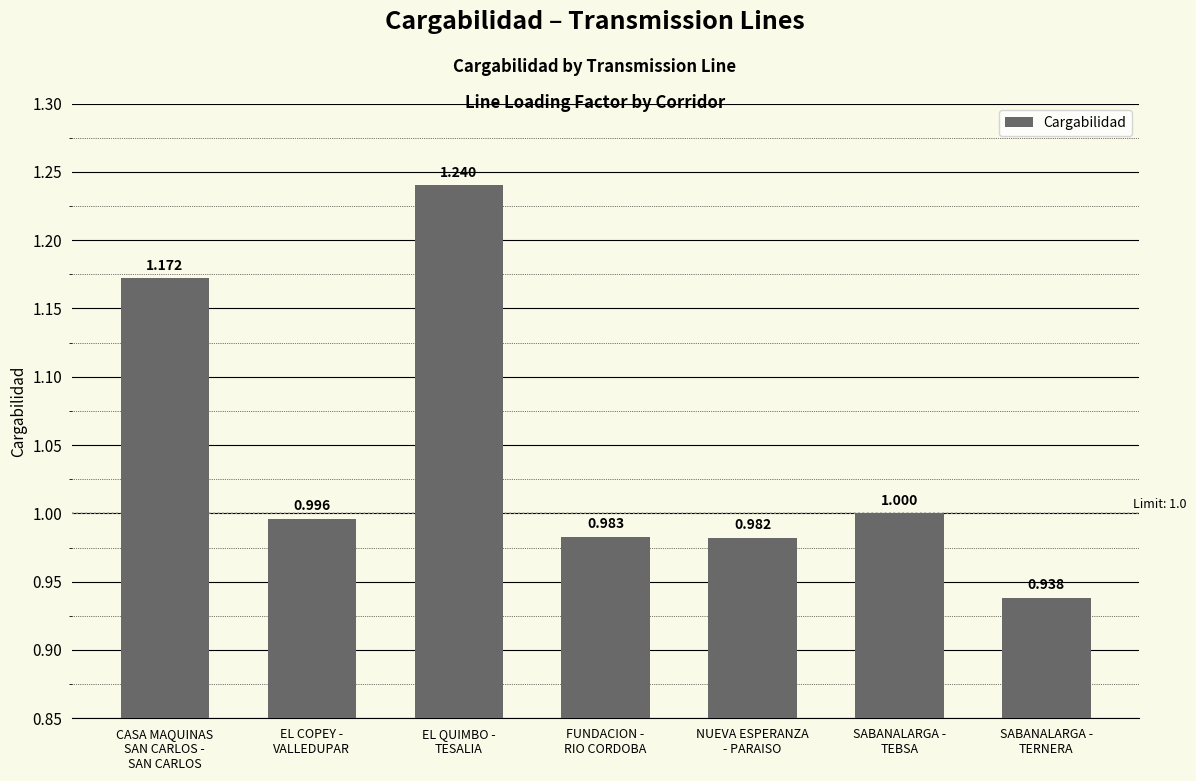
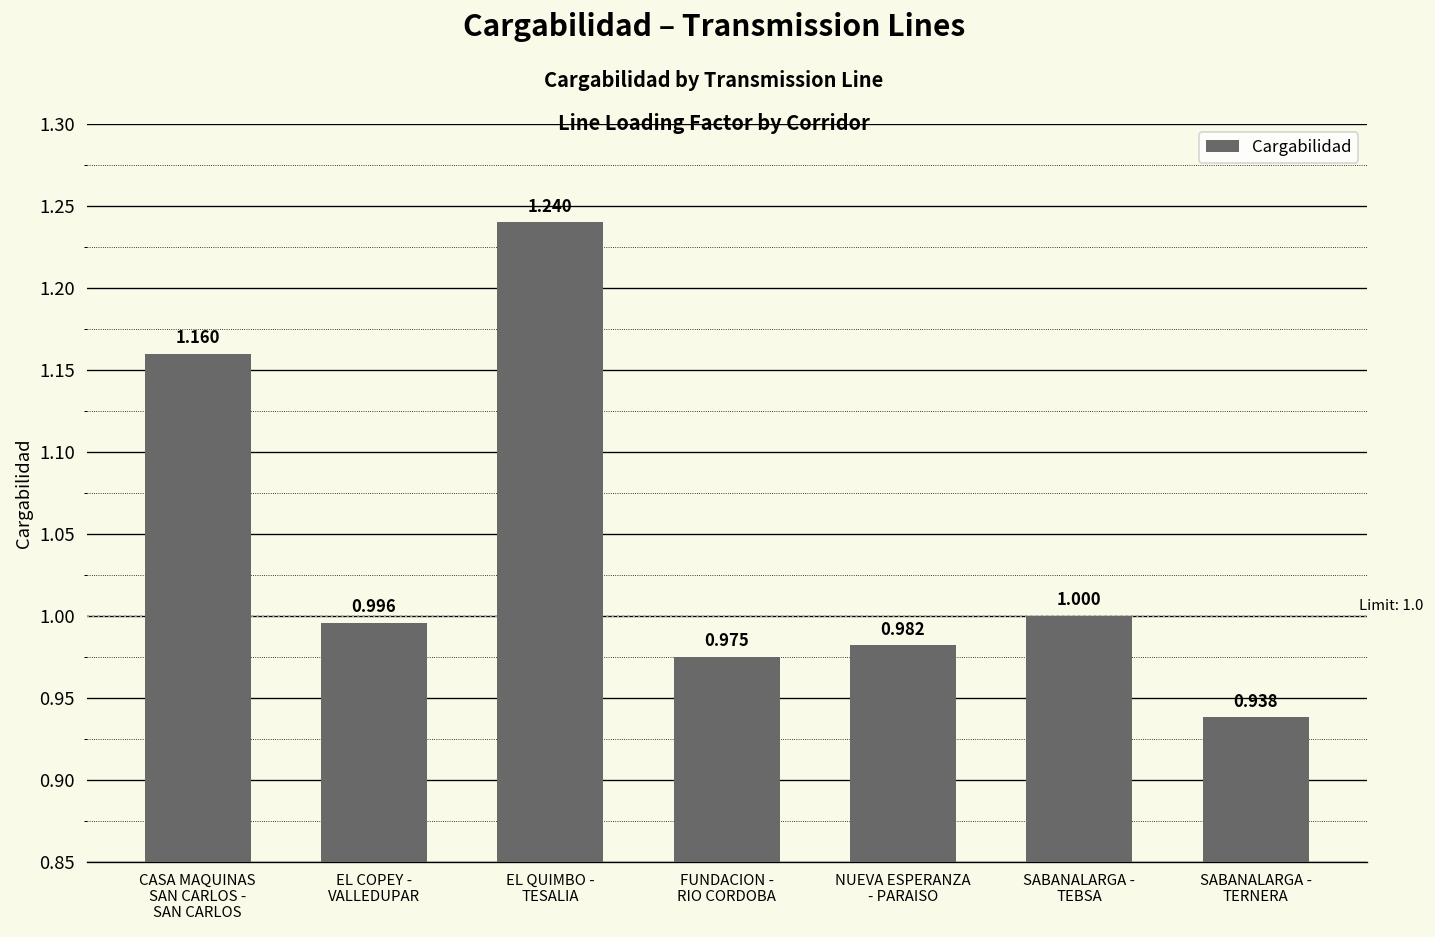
  {
-   "CASA MAQUINAS SAN CARLOS - SAN CARLOS": 1.172,
+   "CASA MAQUINAS SAN CARLOS - SAN CARLOS": 1.160,
    "EL COPEY - VALLEDUPAR": 0.996,
    "EL QUIMBO - TESALIA": 1.240,
-   "FUNDACION - RIO CORDOBA": 0.983,
+   "FUNDACION - RIO CORDOBA": 0.975,
    "NUEVA ESPERANZA - PARAISO": 0.982,
    "SABANALARGA - TEBSA": 1.000,
    "SABANALARGA - TERNERA": 0.938
  }
